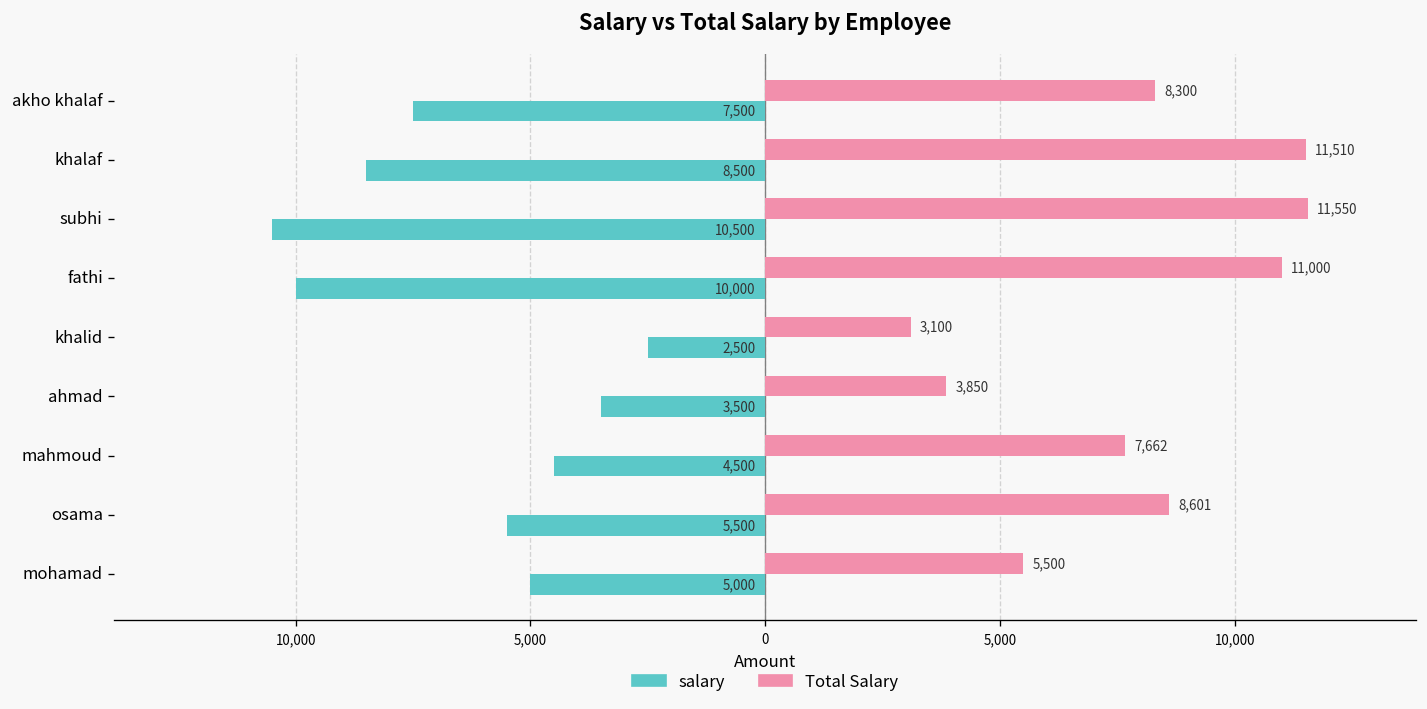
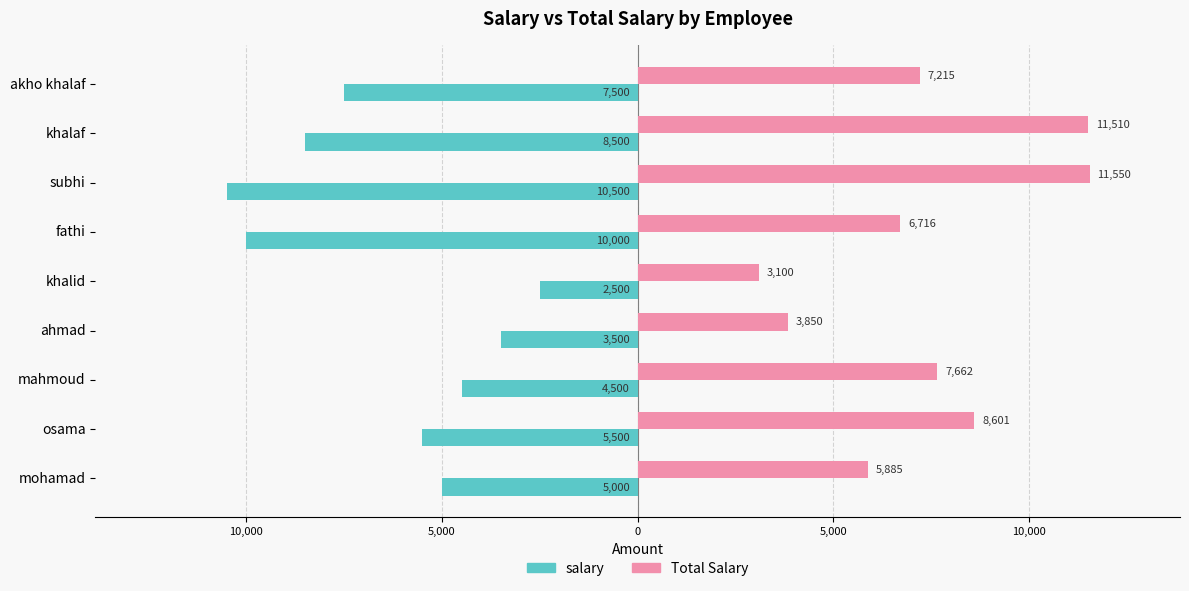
  {
    "Total Salary": {
-     "akho khalaf": "8,300",
+     "akho khalaf": "7,215",
      "khalaf": "11,510",
      "subhi": "11,550",
-     "fathi": "11,000",
+     "fathi": "6,716",
      "khalid": "3,100",
      "ahmad": "3,850",
      "mahmoud": "7,662",
      "osama": "8,601",
-     "mohamad": "5,500"
+     "mohamad": "5,885"
    }
  }
